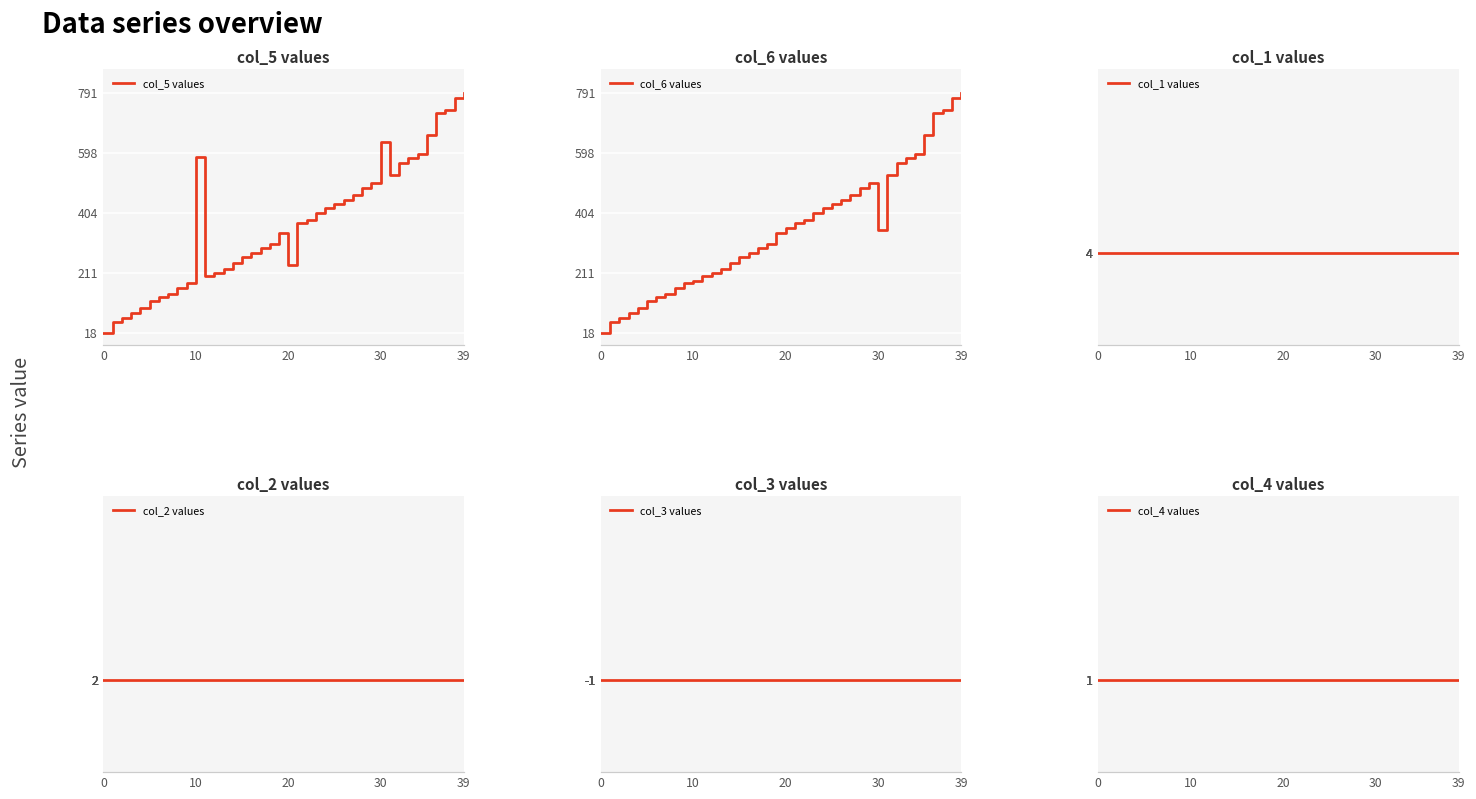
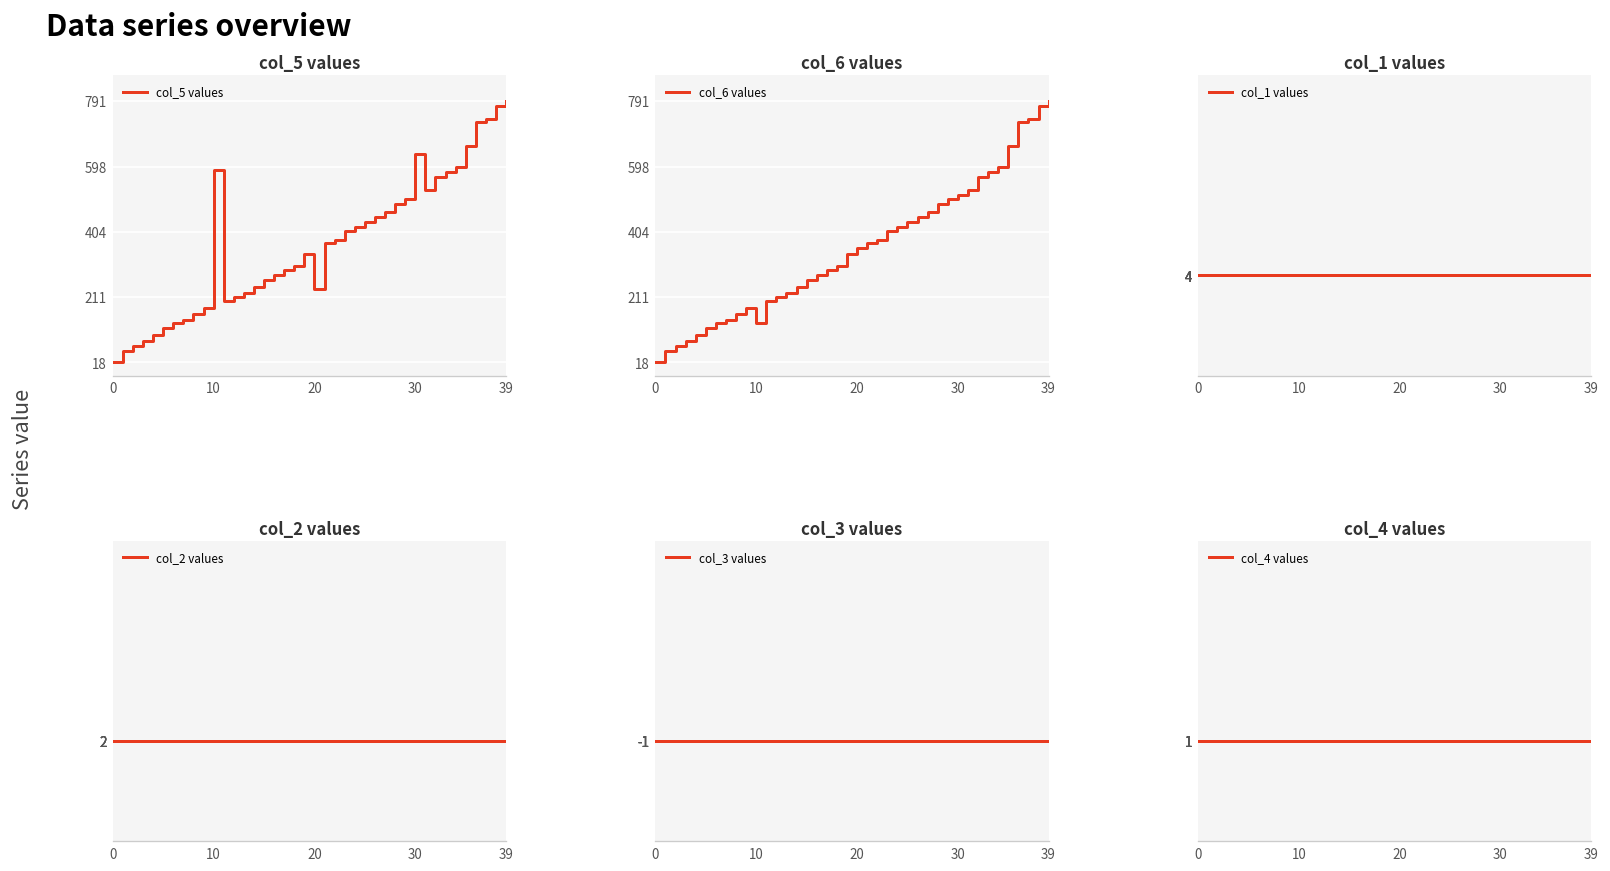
  {
    "col_5 values": {
      "0": 20,
      "10": 590,
      "20": 240,
      "30": 630,
      "39": 790
    },
    "col_6 values": {
      "0": 20,
-     "10": 190,
+     "10": 130,
      "20": 360,
-     "30": 350,
+     "30": 510,
      "39": 790
    }
  }
